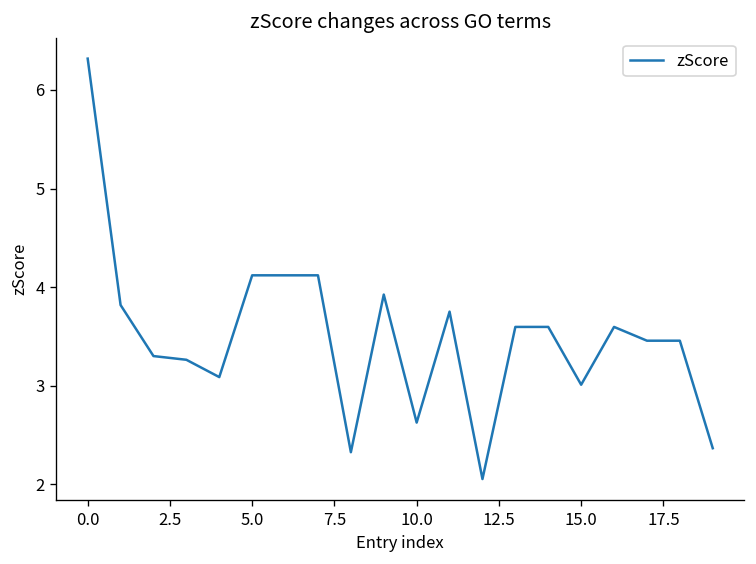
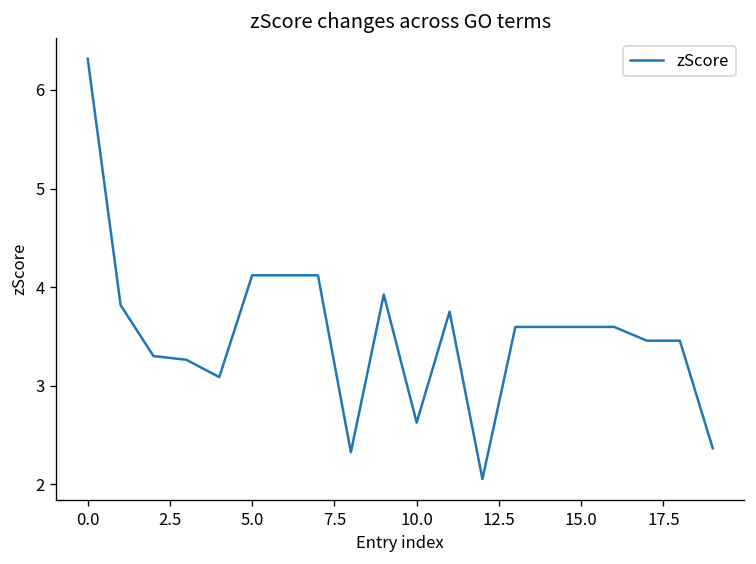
  {
    "0.0": 6.3,
    "5.0": 4.1,
    "10.0": 2.6,
-   "15.0": 3.0
+   "15.0": 3.6
  }
